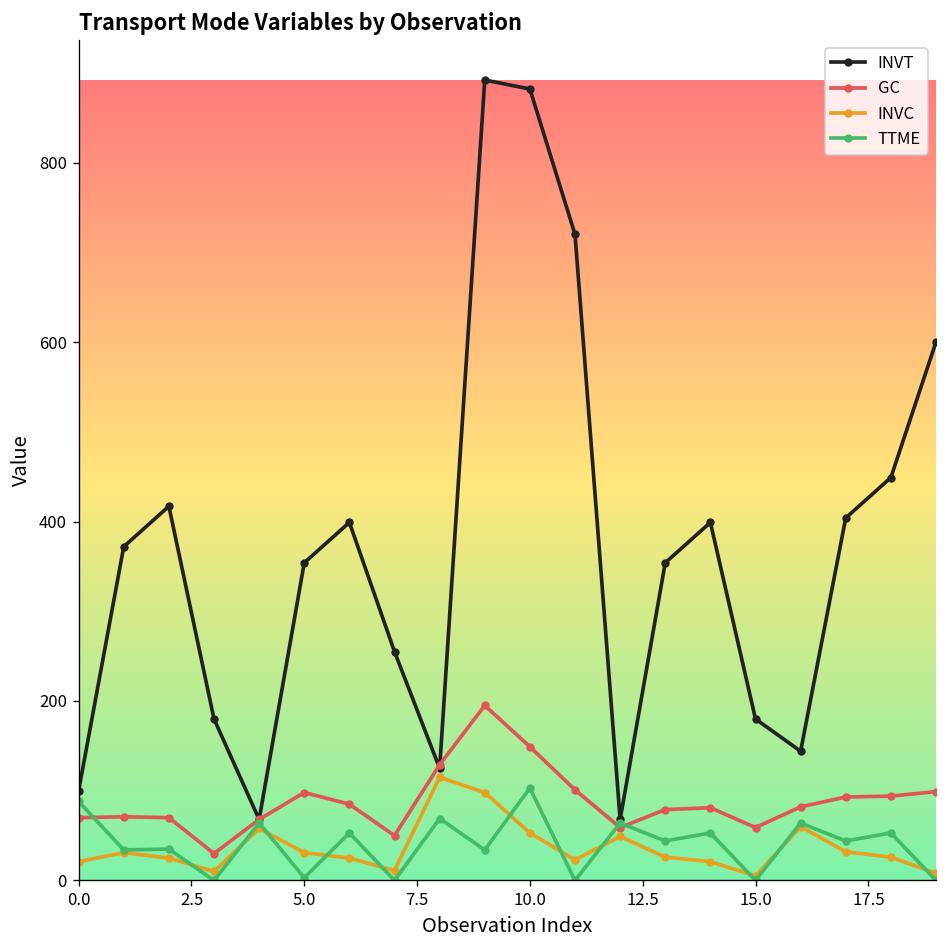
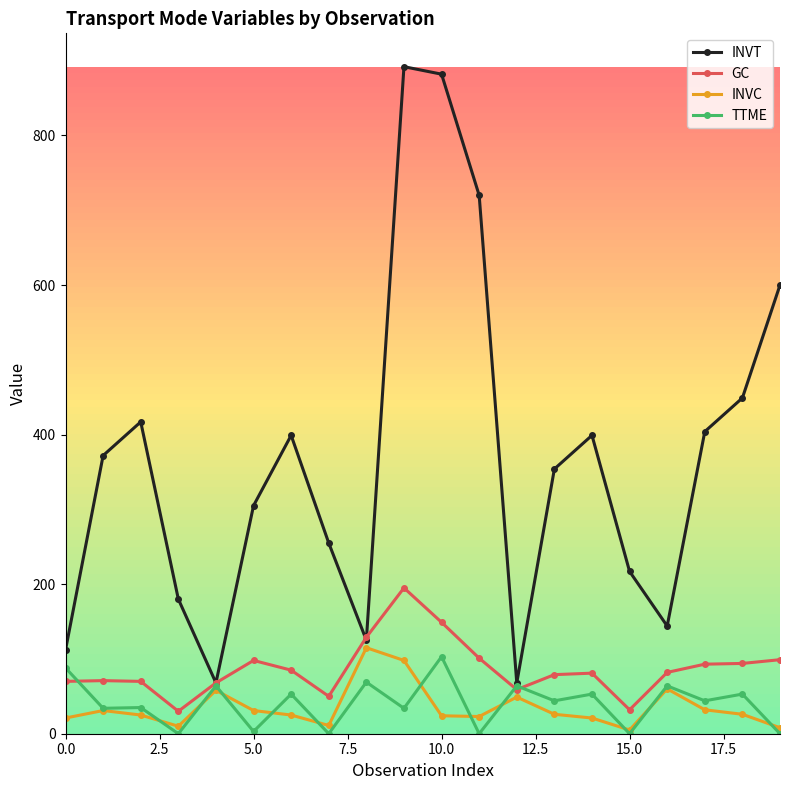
  {
    "INVT": {
-     "0.0": 100,
-     "5.0": 350,
+     "0.0": 110,
+     "5.0": 310,
      "10.0": 880,
-     "15.0": 180
+     "15.0": 220
    },
    "GC": {
      "0.0": 70,
      "5.0": 100,
      "10.0": 150,
-     "15.0": 60
+     "15.0": 30
    },
    "INVC": {
      "0.0": 20,
      "5.0": 30,
-     "10.0": 50,
+     "10.0": 20,
      "15.0": 10
    },
    "TTME": {
      "0.0": 90,
      "5.0": 0,
      "10.0": 100,
      "15.0": 0
    }
  }
